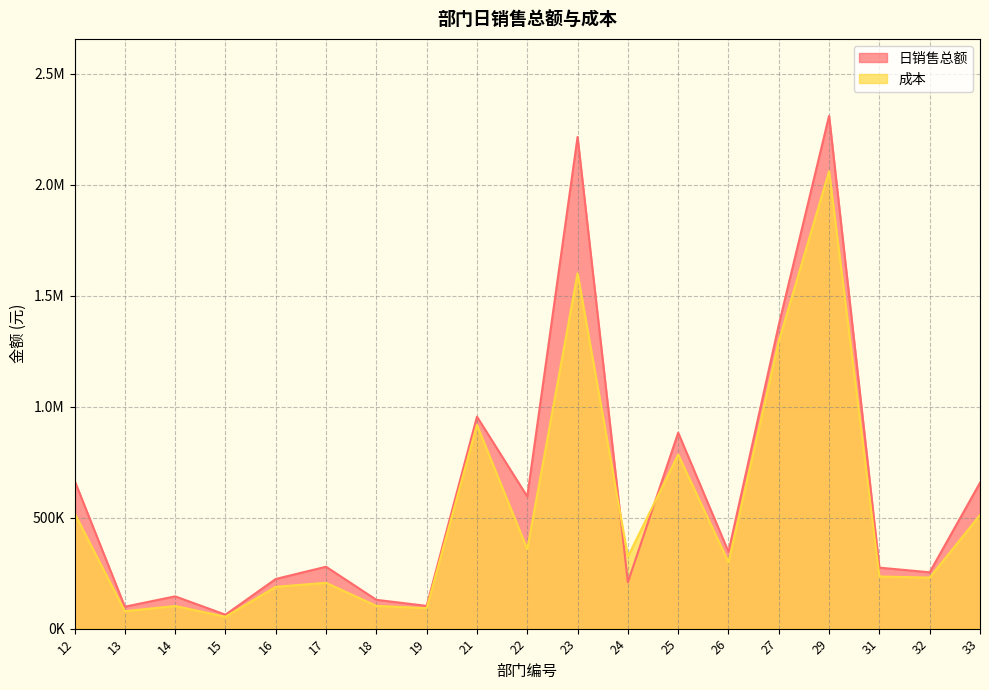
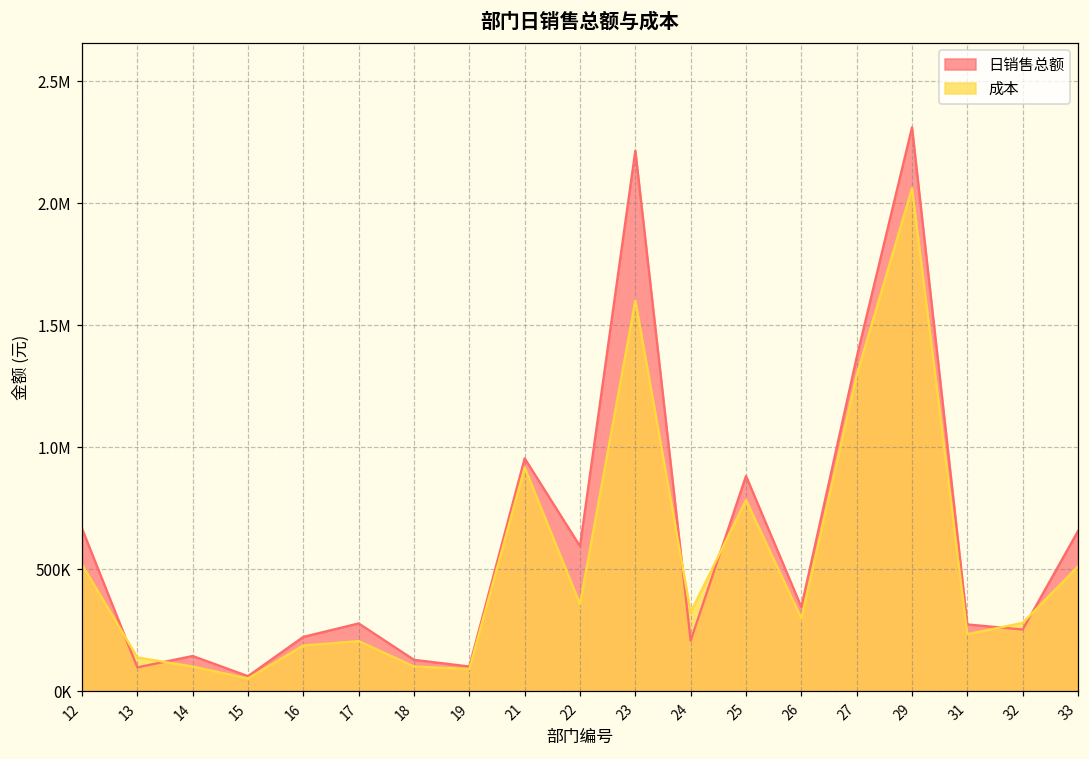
  {
    "日销售总额": {
      "12": 670000,
      "13": 100000,
      "14": 150000,
      "16": 220000,
      "17": 280000,
      "18": 130000,
      "21": 960000,
      "22": 600000,
      "23": 2220000,
      "24": 210000,
      "25": 880000,
      "26": 350000,
      "27": 1370000,
      "29": 2310000,
      "31": 270000,
      "32": 250000,
      "33": 660000
    },
    "成本": {
      "12": 520000,
-     "13": 80000,
+     "13": 140000,
      "14": 100000,
      "16": 190000,
      "17": 210000,
      "18": 100000,
      "21": 920000,
      "22": 360000,
      "23": 1600000,
      "24": 320000,
      "25": 780000,
      "26": 300000,
      "27": 1300000,
      "29": 2060000,
      "31": 230000,
-     "32": 230000,
+     "32": 280000,
      "33": 510000
    }
  }
